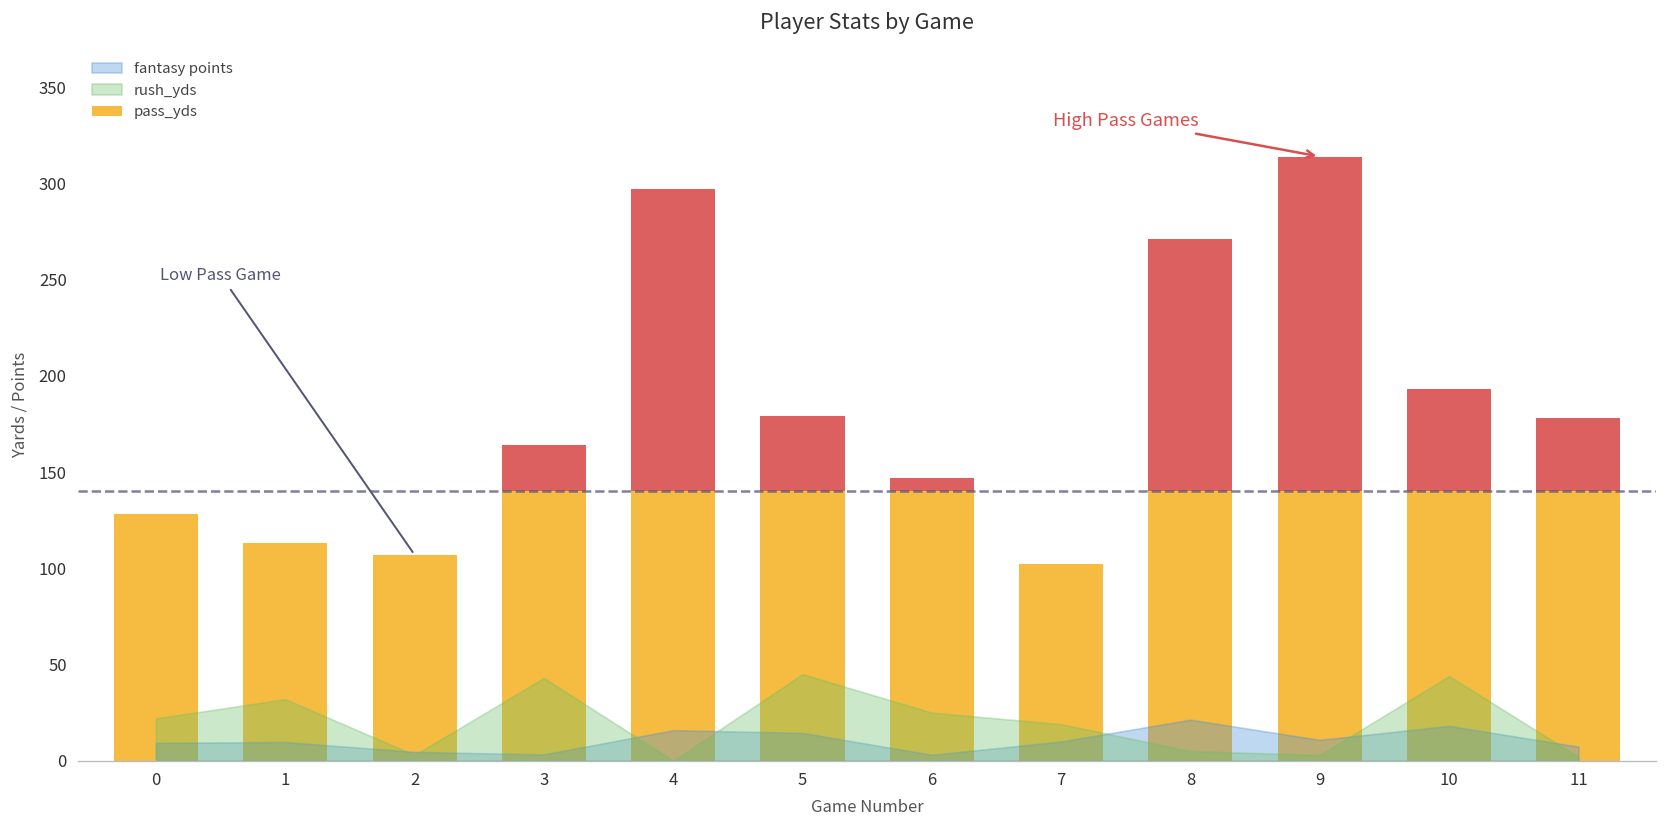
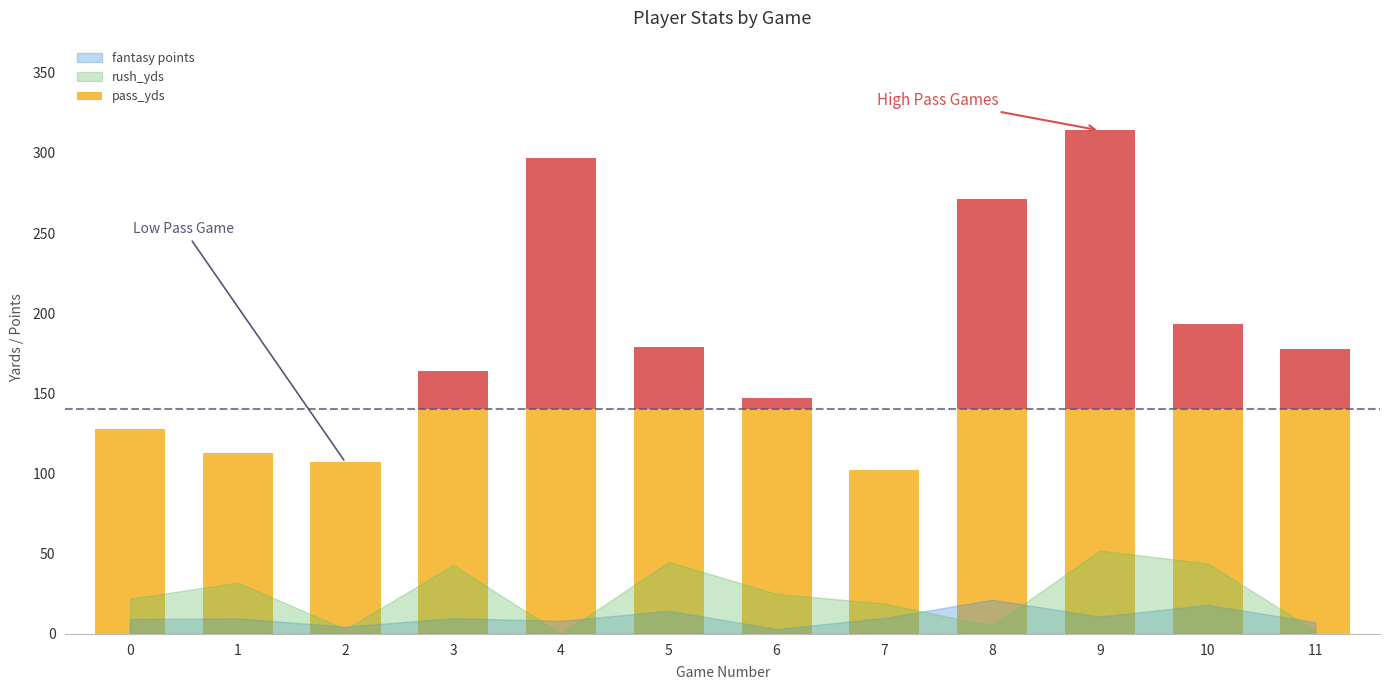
  {
    "fantasy points": {
      "0": 9,
      "1": 10,
-     "3": 3,
-     "4": 16,
+     "3": 10,
+     "4": 8,
      "5": 14,
      "6": 3,
      "7": 10,
      "8": 21,
      "9": 11,
      "10": 18,
      "11": 7
    },
    "rush_yds": {
      "0": 22,
      "1": 32,
      "3": 43,
      "4": 0,
      "5": 45,
      "6": 25,
      "7": 19,
      "8": 5,
-     "9": 3,
+     "9": 52,
      "10": 44,
      "11": 2
    }
  }
